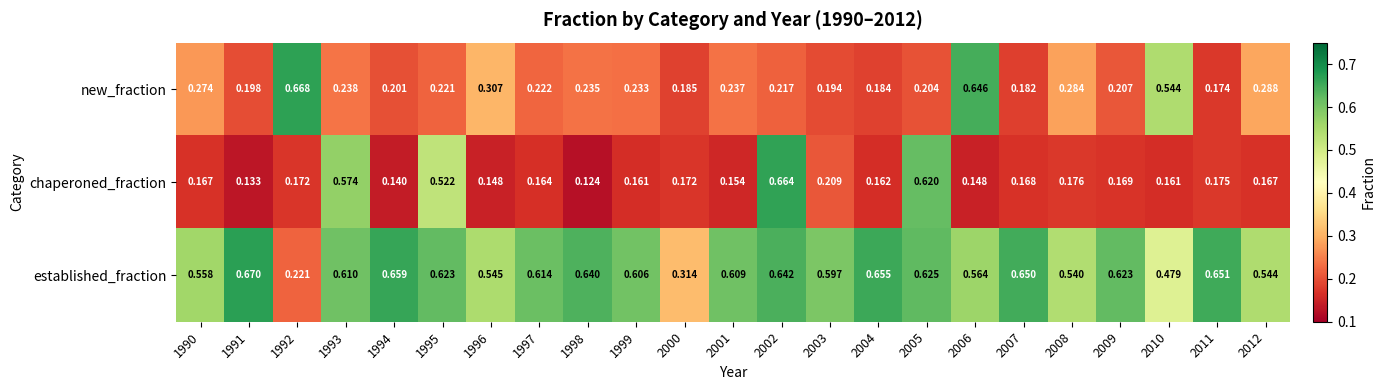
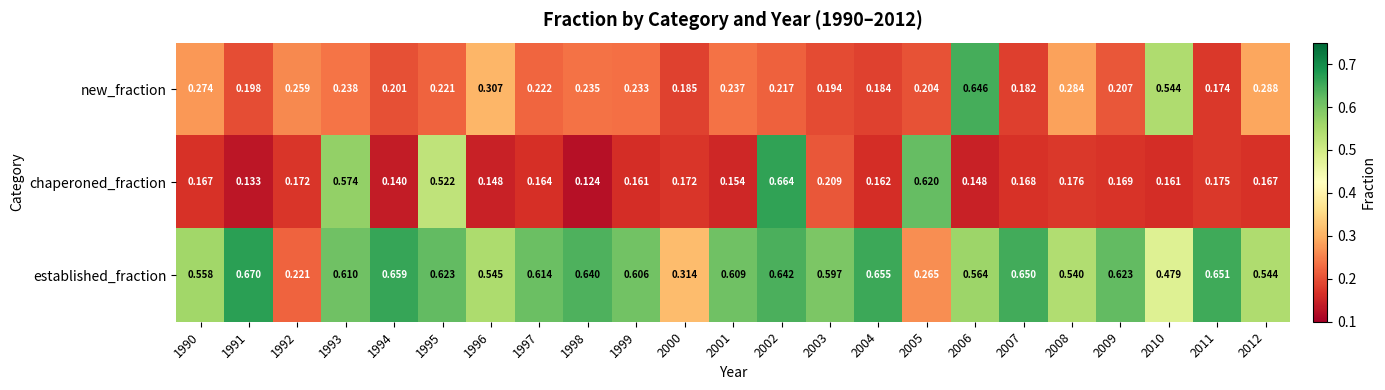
  {
    "new_fraction": {
      "1990": 0.274,
      "1991": 0.198,
-     "1992": 0.668,
+     "1992": 0.259,
      "1993": 0.238,
      "1994": 0.201,
      "1995": 0.221,
      "1996": 0.307,
      "1997": 0.222,
      "1998": 0.235,
      "1999": 0.233,
      "2000": 0.185,
      "2001": 0.237,
      "2002": 0.217,
      "2003": 0.194,
      "2004": 0.184,
      "2005": 0.204,
      "2006": 0.646,
      "2007": 0.182,
      "2008": 0.284,
      "2009": 0.207,
      "2010": 0.544,
      "2011": 0.174,
      "2012": 0.288
    },
    "chaperoned_fraction": {
      "1990": 0.167,
      "1991": 0.133,
      "1992": 0.172,
      "1993": 0.574,
      "1994": 0.140,
      "1995": 0.522,
      "1996": 0.148,
      "1997": 0.164,
      "1998": 0.124,
      "1999": 0.161,
      "2000": 0.172,
      "2001": 0.154,
      "2002": 0.664,
      "2003": 0.209,
      "2004": 0.162,
      "2005": 0.620,
      "2006": 0.148,
      "2007": 0.168,
      "2008": 0.176,
      "2009": 0.169,
      "2010": 0.161,
      "2011": 0.175,
      "2012": 0.167
    },
    "established_fraction": {
      "1990": 0.558,
      "1991": 0.670,
      "1992": 0.221,
      "1993": 0.610,
      "1994": 0.659,
      "1995": 0.623,
      "1996": 0.545,
      "1997": 0.614,
      "1998": 0.640,
      "1999": 0.606,
      "2000": 0.314,
      "2001": 0.609,
      "2002": 0.642,
      "2003": 0.597,
      "2004": 0.655,
-     "2005": 0.625,
+     "2005": 0.265,
      "2006": 0.564,
      "2007": 0.650,
      "2008": 0.540,
      "2009": 0.623,
      "2010": 0.479,
      "2011": 0.651,
      "2012": 0.544
    }
  }
